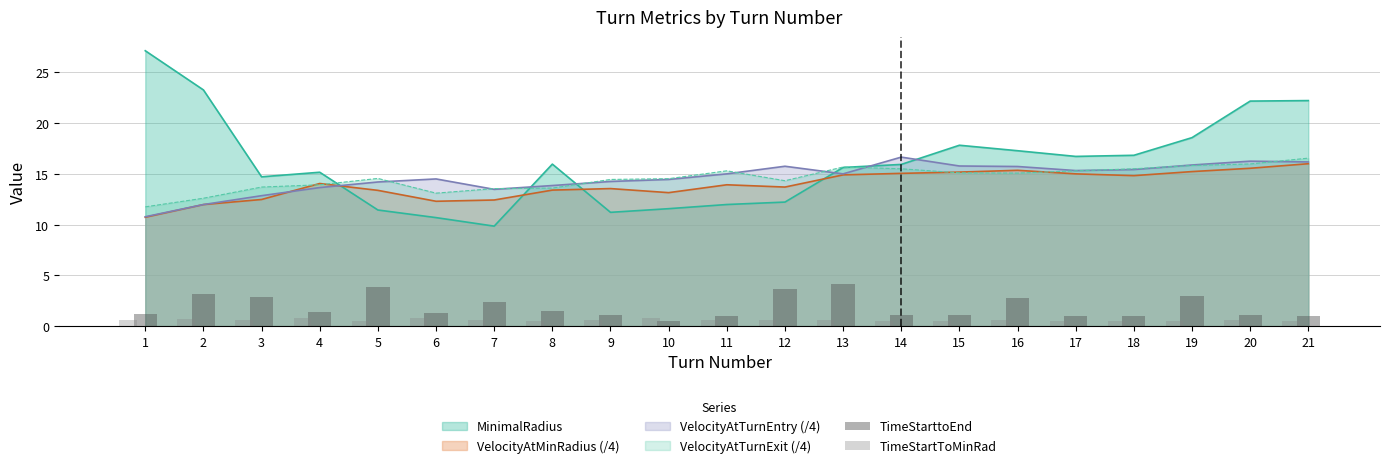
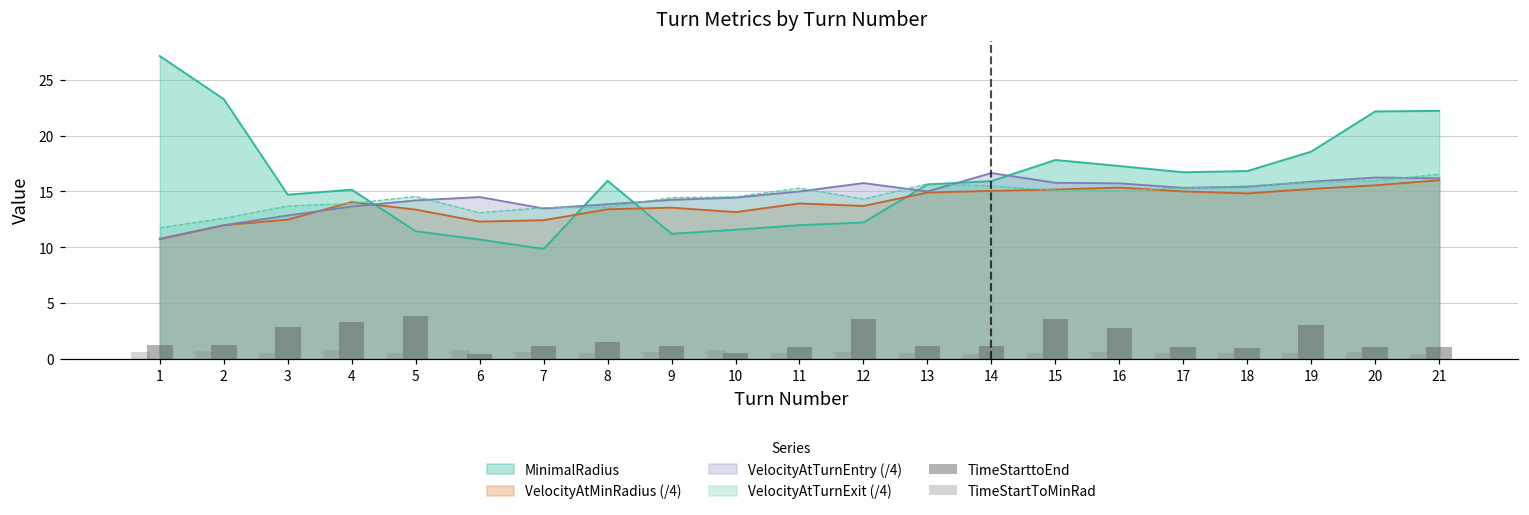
  {
    "TimeStarttoEnd": {
      "1": 1.2,
-     "2": 3.1,
+     "2": 1.2,
      "3": 2.9,
-     "4": 1.4,
+     "4": 3.3,
      "5": 3.9,
-     "6": 1.3,
-     "7": 2.4,
+     "6": 0.4,
+     "7": 1.2,
      "8": 1.5,
      "9": 1.1,
      "10": 0.6,
      "11": 1.0,
      "12": 3.6,
-     "13": 4.1,
+     "13": 1.2,
      "14": 1.1,
-     "15": 1.1,
+     "15": 3.6,
      "16": 2.7,
      "17": 1.0,
      "18": 1.0,
      "19": 3.0,
      "20": 1.1,
      "21": 1.0
    },
    "VelocityAtMinRadius (/4)": {
      "3": 12.5,
      "5": 13.4,
      "6": 12.3,
      "7": 12.4,
      "9": 13.6,
      "10": 13.2,
      "11": 13.9,
      "12": 13.7,
      "14": 15.1,
      "16": 15.4,
      "17": 15.0,
      "18": 14.8,
      "19": 15.2,
      "20": 15.6
    }
  }
